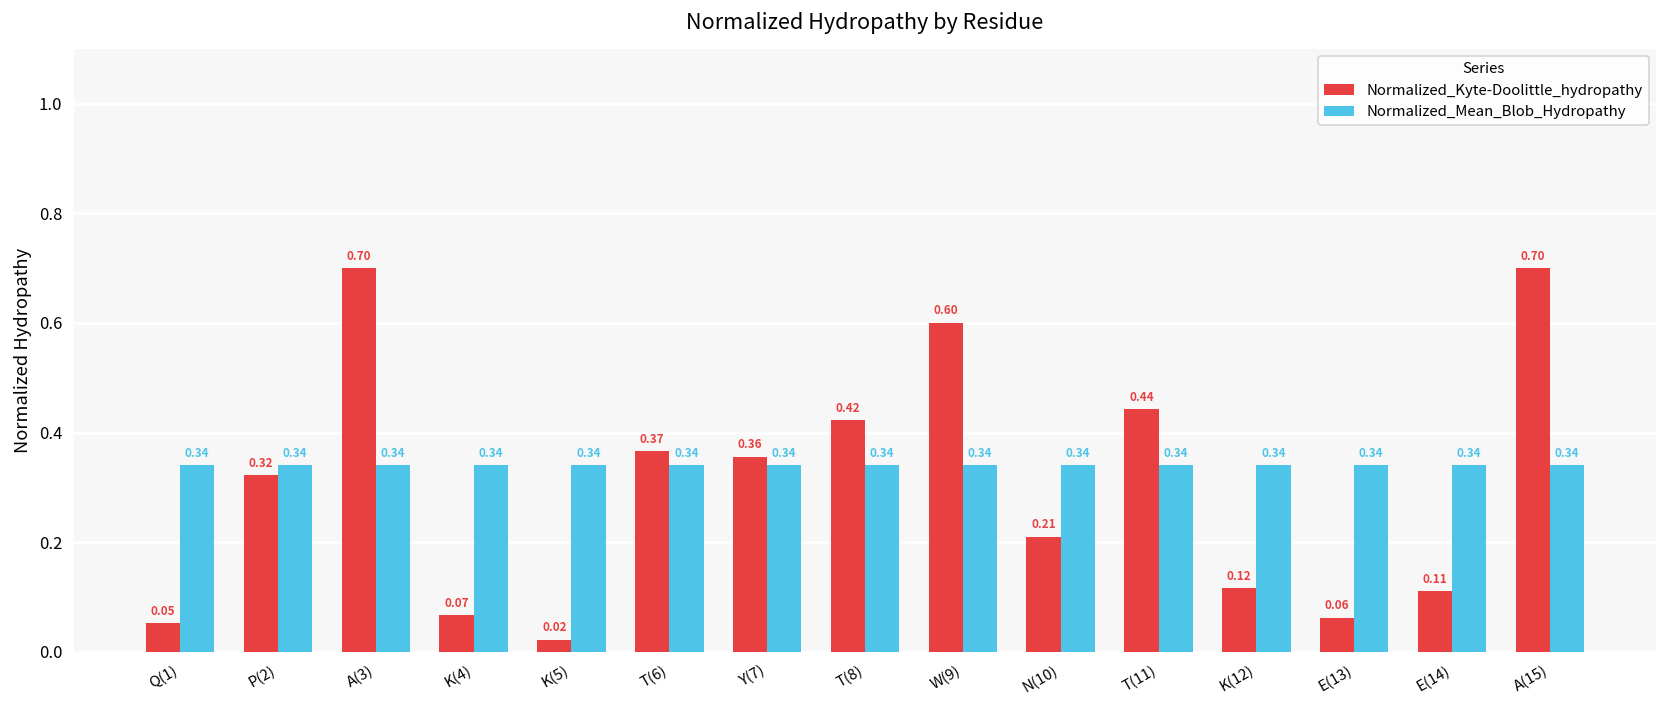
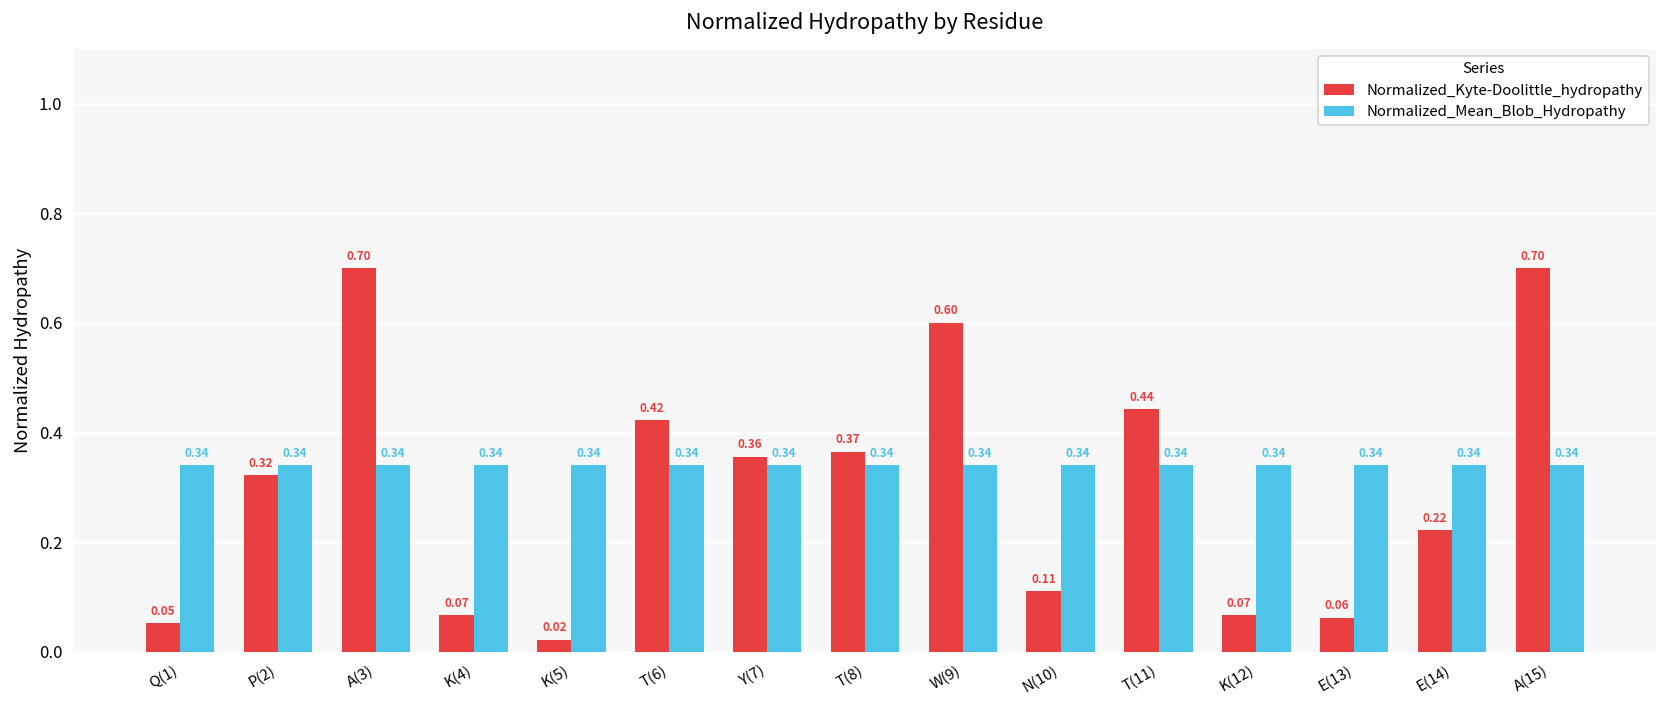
  {
    "Normalized_Kyte-Doolittle_hydropathy": {
      "Q(1)": 0.05,
      "P(2)": 0.32,
      "A(3)": 0.70,
      "K(4)": 0.07,
      "K(5)": 0.02,
-     "T(6)": 0.37,
+     "T(6)": 0.42,
      "Y(7)": 0.36,
-     "T(8)": 0.42,
+     "T(8)": 0.37,
      "W(9)": 0.60,
-     "N(10)": 0.21,
+     "N(10)": 0.11,
      "T(11)": 0.44,
-     "K(12)": 0.12,
+     "K(12)": 0.07,
      "E(13)": 0.06,
-     "E(14)": 0.11,
+     "E(14)": 0.22,
      "A(15)": 0.70
    },
    "Normalized_Mean_Blob_Hydropathy": {
      "Q(1)": 0.34,
      "P(2)": 0.34,
      "A(3)": 0.34,
      "K(4)": 0.34,
      "K(5)": 0.34,
      "T(6)": 0.34,
      "Y(7)": 0.34,
      "T(8)": 0.34,
      "W(9)": 0.34,
      "N(10)": 0.34,
      "T(11)": 0.34,
      "K(12)": 0.34,
      "E(13)": 0.34,
      "E(14)": 0.34,
      "A(15)": 0.34
    }
  }
